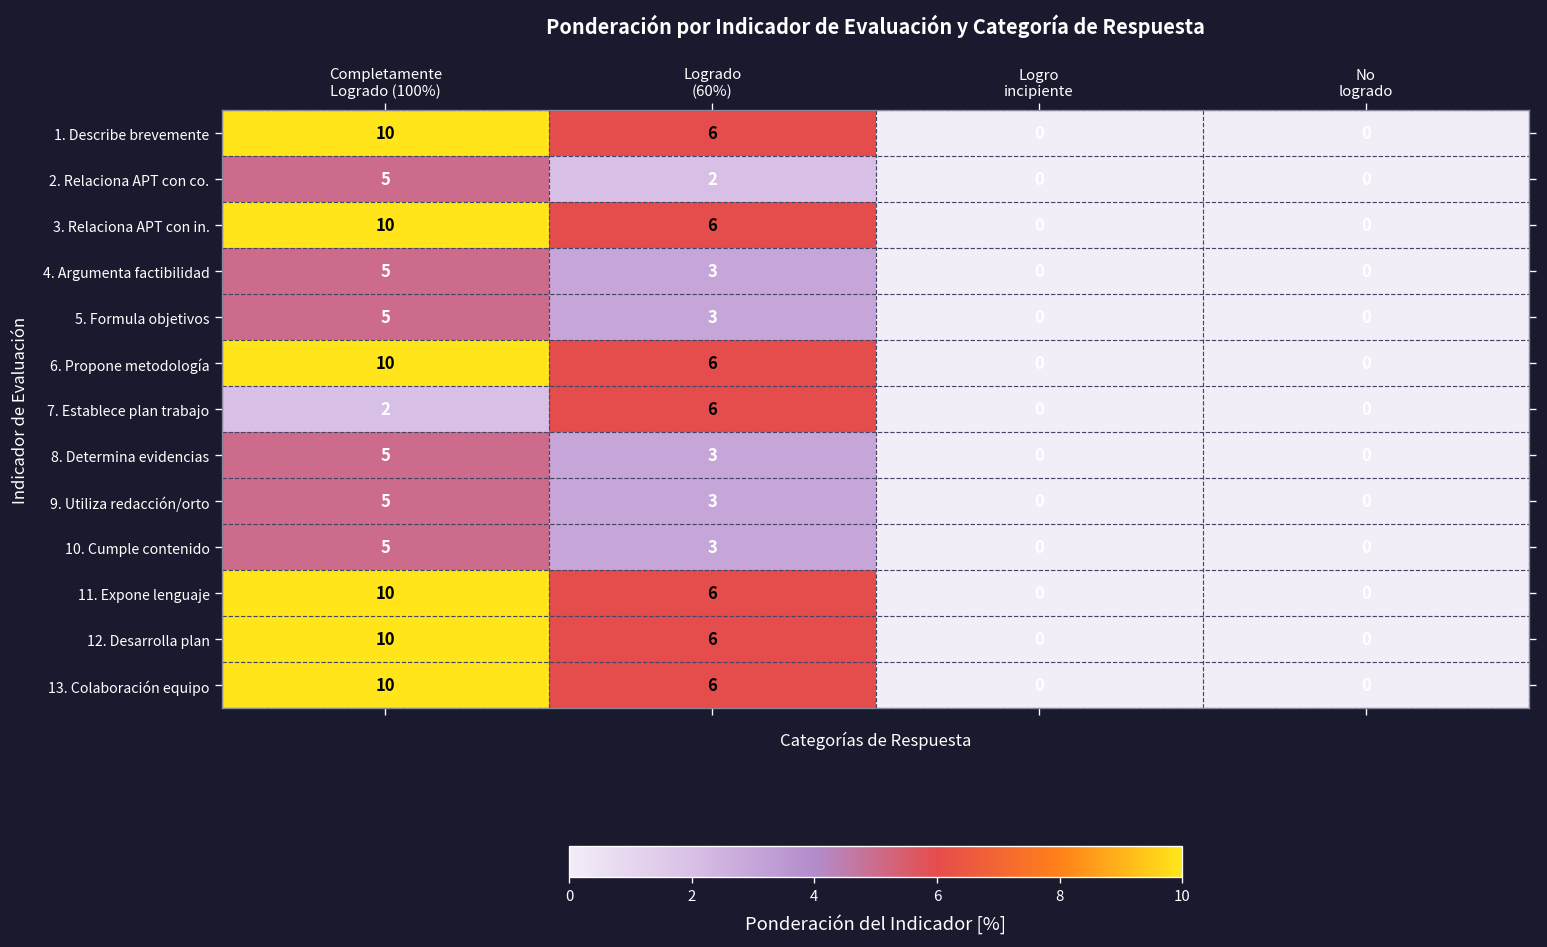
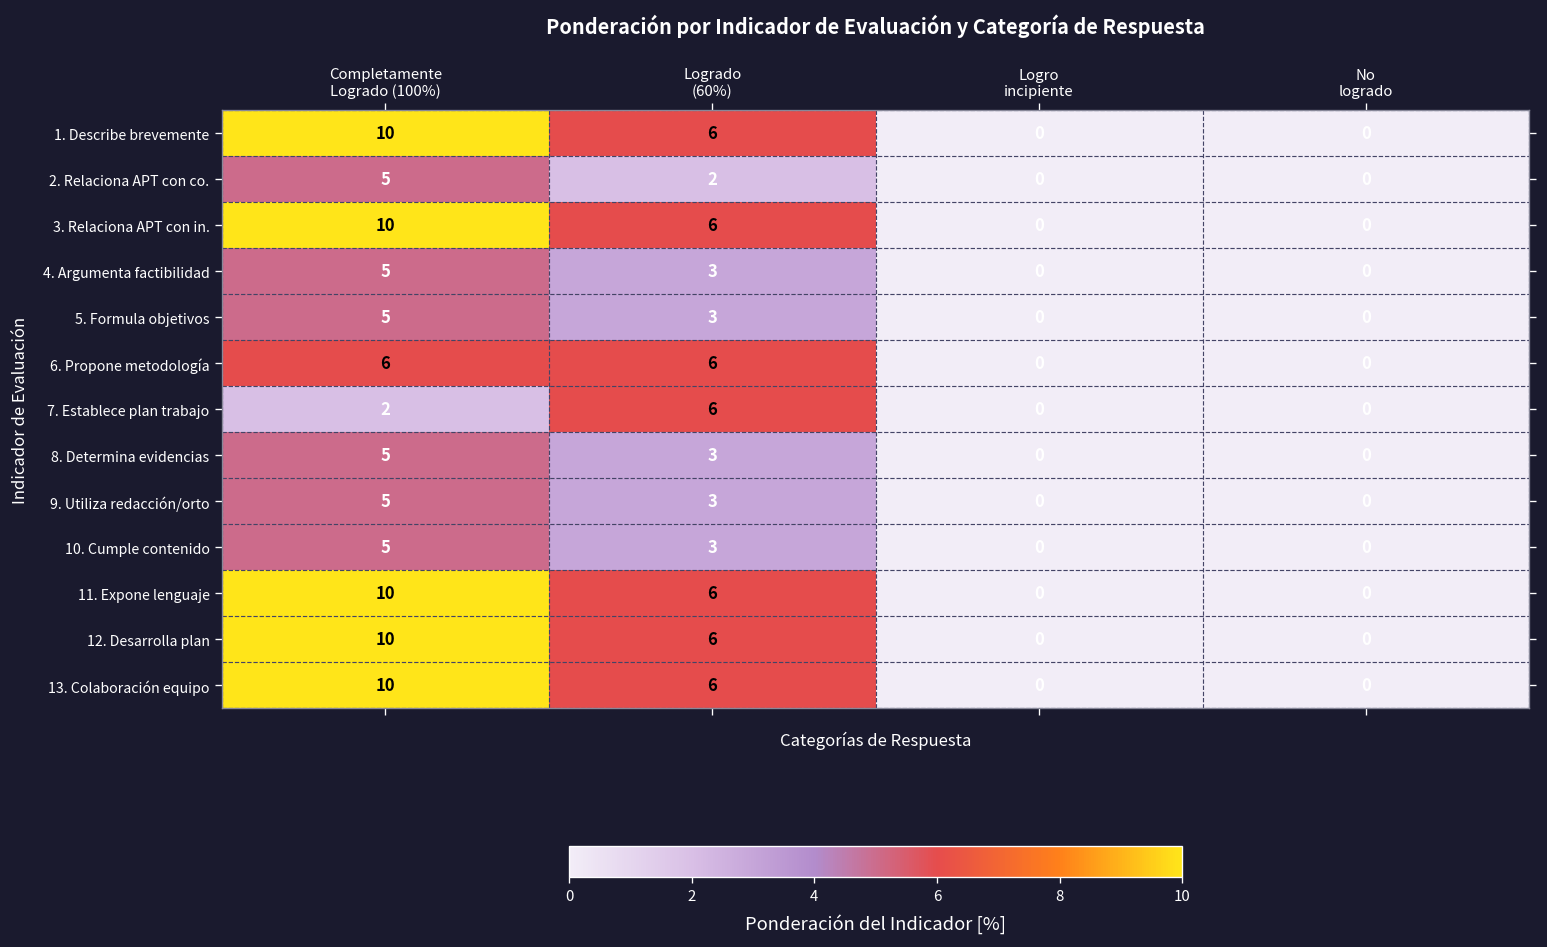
  {
    "1. Describe brevemente": {
      "Completamente Logrado (100%)": 10,
      "Logrado (60%)": 6
    },
    "2. Relaciona APT con co.": {
      "Completamente Logrado (100%)": 5,
      "Logrado (60%)": 2
    },
    "3. Relaciona APT con in.": {
      "Completamente Logrado (100%)": 10,
      "Logrado (60%)": 6
    },
    "4. Argumenta factibilidad": {
      "Completamente Logrado (100%)": 5,
      "Logrado (60%)": 3
    },
    "5. Formula objetivos": {
      "Completamente Logrado (100%)": 5,
      "Logrado (60%)": 3
    },
    "6. Propone metodología": {
-     "Completamente Logrado (100%)": 10,
+     "Completamente Logrado (100%)": 6,
      "Logrado (60%)": 6
    },
    "7. Establece plan trabajo": {
      "Completamente Logrado (100%)": 2,
      "Logrado (60%)": 6
    },
    "8. Determina evidencias": {
      "Completamente Logrado (100%)": 5,
      "Logrado (60%)": 3
    },
    "9. Utiliza redacción/orto": {
      "Completamente Logrado (100%)": 5,
      "Logrado (60%)": 3
    },
    "10. Cumple contenido": {
      "Completamente Logrado (100%)": 5,
      "Logrado (60%)": 3
    },
    "11. Expone lenguaje": {
      "Completamente Logrado (100%)": 10,
      "Logrado (60%)": 6
    },
    "12. Desarrolla plan": {
      "Completamente Logrado (100%)": 10,
      "Logrado (60%)": 6
    },
    "13. Colaboración equipo": {
      "Completamente Logrado (100%)": 10,
      "Logrado (60%)": 6
    }
  }
